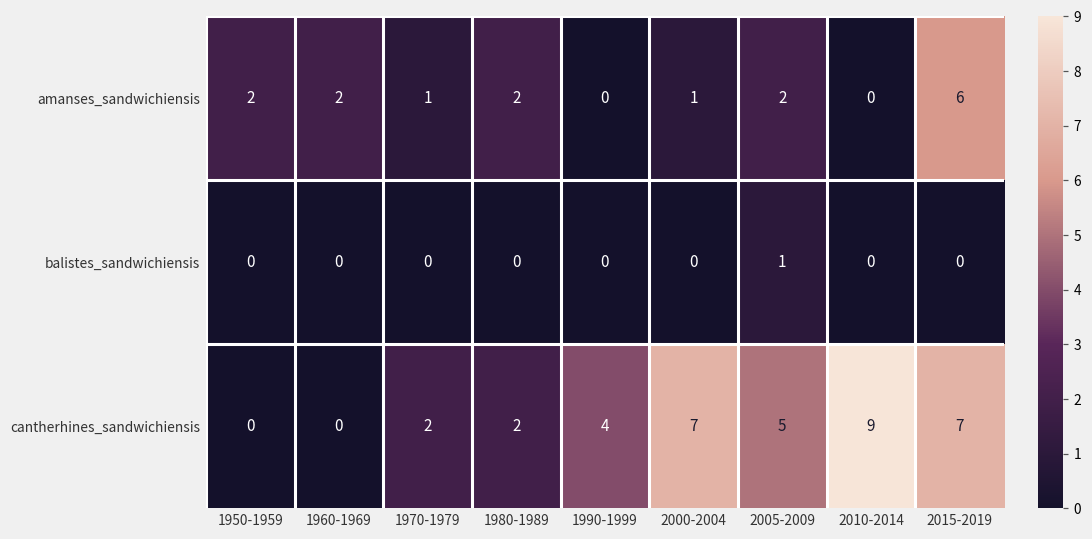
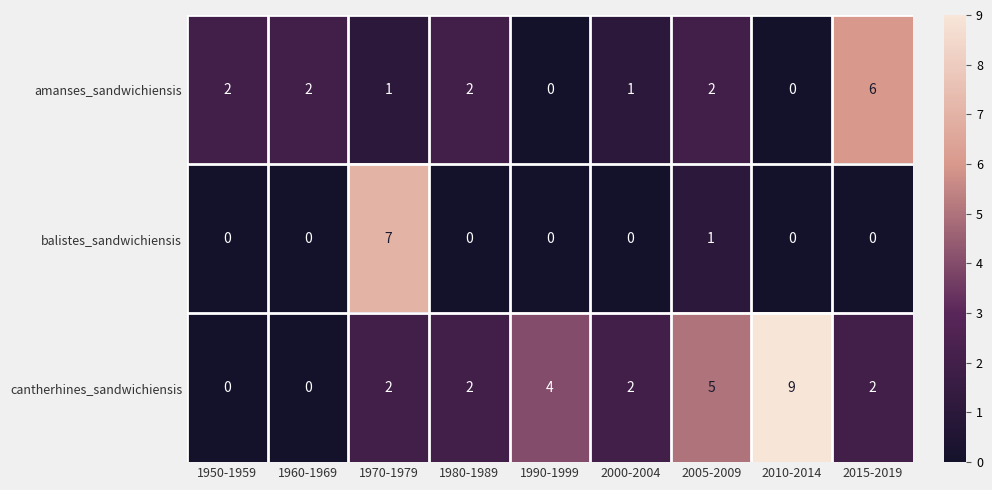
  {
    "amanses_sandwichiensis": {
      "1950-1959": 2,
      "1960-1969": 2,
      "1970-1979": 1,
      "1980-1989": 2,
      "1990-1999": 0,
      "2000-2004": 1,
      "2005-2009": 2,
      "2010-2014": 0,
      "2015-2019": 6
    },
    "balistes_sandwichiensis": {
      "1950-1959": 0,
      "1960-1969": 0,
-     "1970-1979": 0,
+     "1970-1979": 7,
      "1980-1989": 0,
      "1990-1999": 0,
      "2000-2004": 0,
      "2005-2009": 1,
      "2010-2014": 0,
      "2015-2019": 0
    },
    "cantherhines_sandwichiensis": {
      "1950-1959": 0,
      "1960-1969": 0,
      "1970-1979": 2,
      "1980-1989": 2,
      "1990-1999": 4,
-     "2000-2004": 7,
+     "2000-2004": 2,
      "2005-2009": 5,
      "2010-2014": 9,
-     "2015-2019": 7
+     "2015-2019": 2
    }
  }
